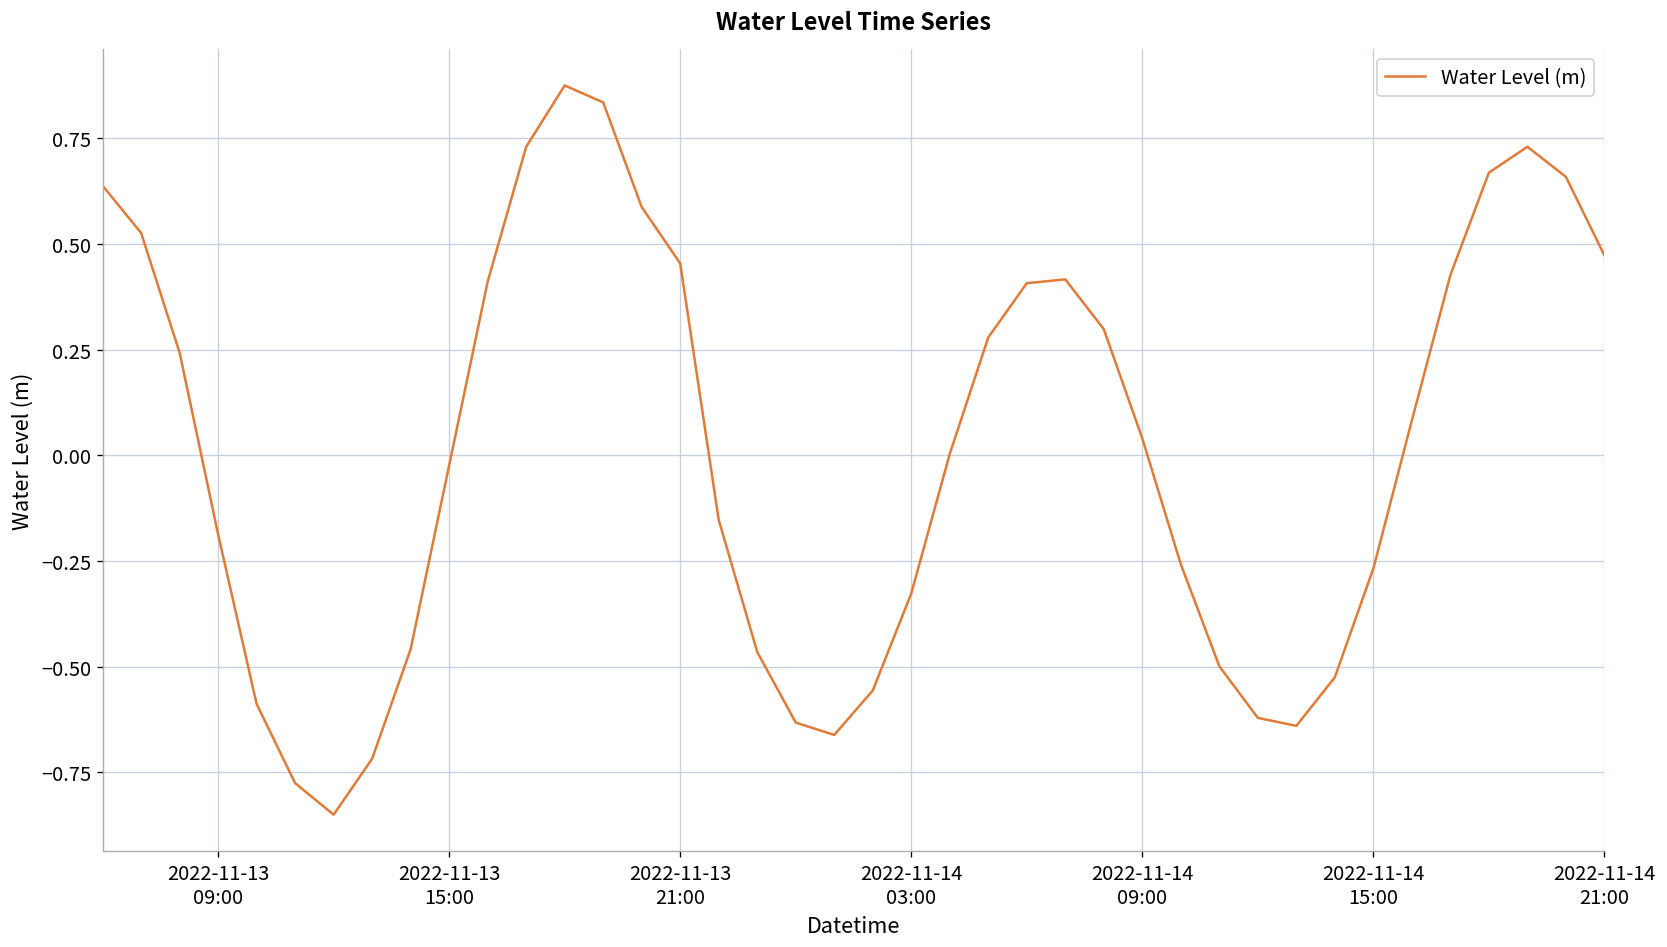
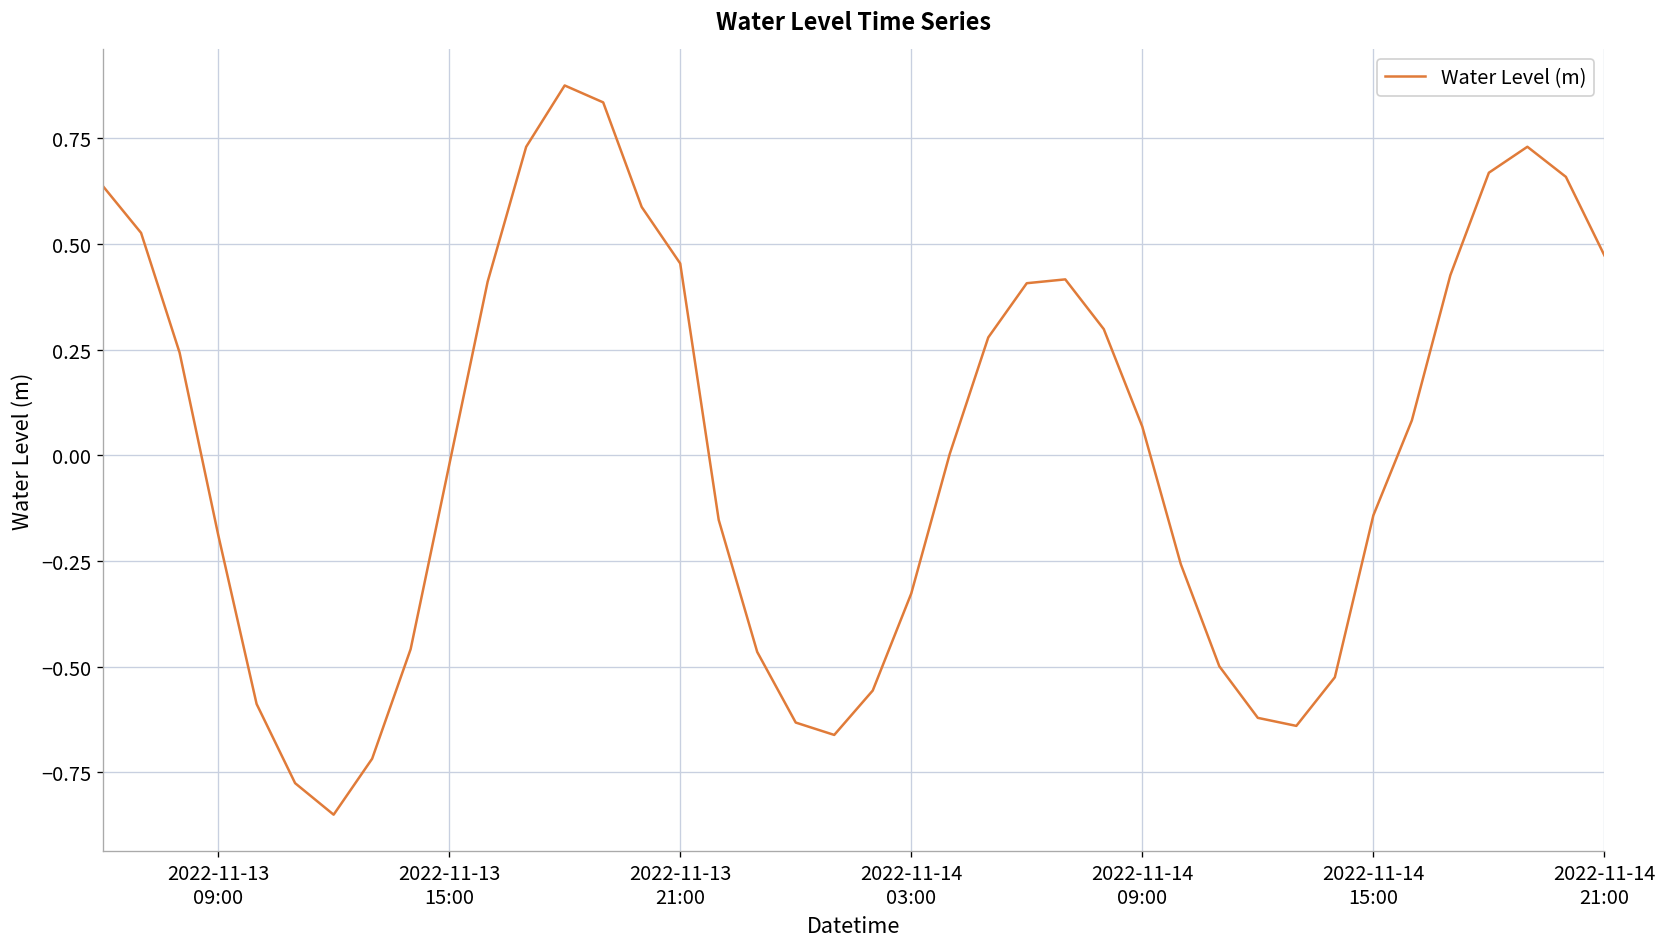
  {
    "2022-11-13 09:00": -0.19,
    "2022-11-13 15:00": -0.02,
    "2022-11-13 21:00": 0.45,
    "2022-11-14 03:00": -0.33,
-   "2022-11-14 09:00": 0.04,
-   "2022-11-14 15:00": -0.27,
+   "2022-11-14 09:00": 0.07,
+   "2022-11-14 15:00": -0.14,
    "2022-11-14 21:00": 0.47
  }
